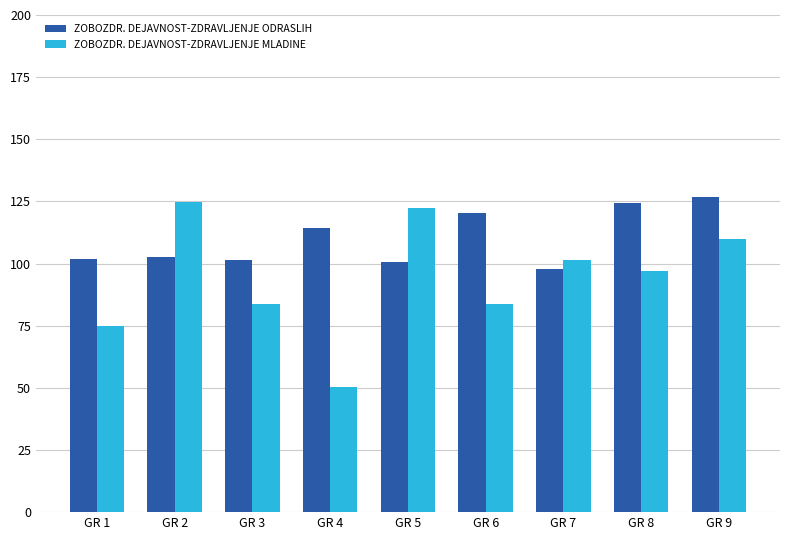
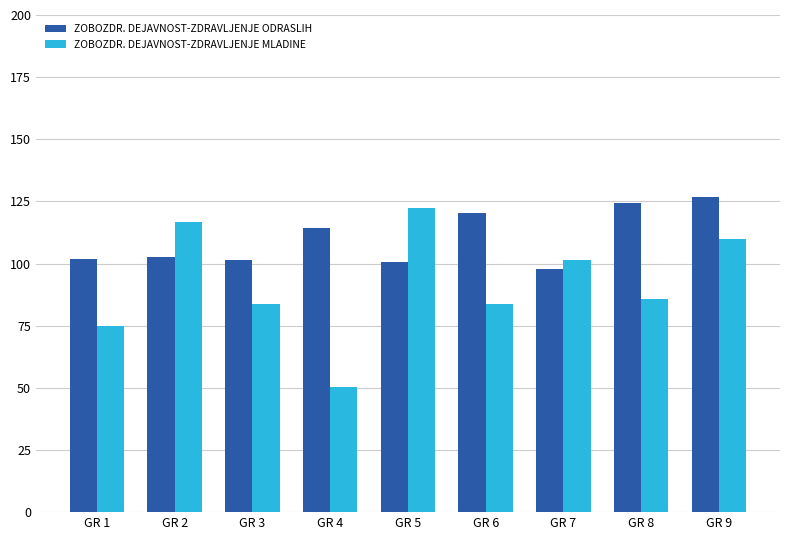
  {
    "ZOBOZDR. DEJAVNOST-ZDRAVLJENJE ODRASLIH": {
      "GR 1": 102,
      "GR 2": 103,
      "GR 3": 102,
      "GR 4": 114,
      "GR 5": 101,
      "GR 6": 120,
      "GR 7": 98,
      "GR 8": 124,
      "GR 9": 127
    },
    "ZOBOZDR. DEJAVNOST-ZDRAVLJENJE MLADINE": {
      "GR 1": 75,
-     "GR 2": 125,
+     "GR 2": 117,
      "GR 3": 84,
      "GR 4": 50,
      "GR 5": 123,
      "GR 6": 84,
      "GR 7": 102,
-     "GR 8": 97,
+     "GR 8": 86,
      "GR 9": 110
    }
  }
